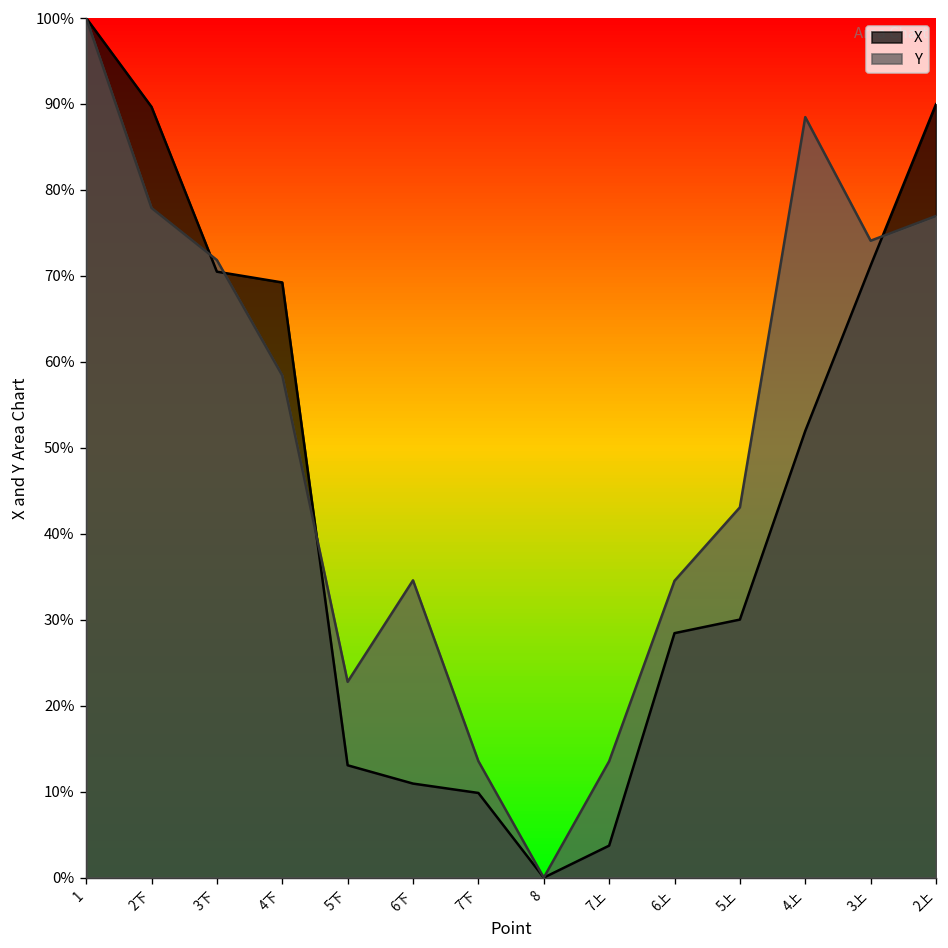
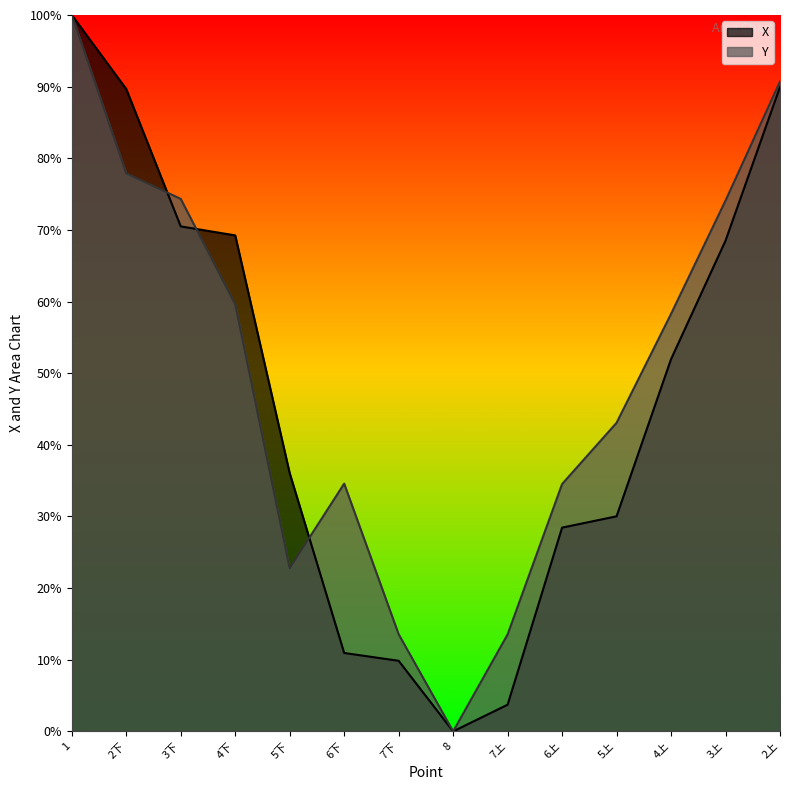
  {
    "X": {
      "2下": "90%",
      "3下": "70%",
      "4下": "69%",
-     "5下": "13%",
+     "5下": "36%",
      "6下": "11%",
      "7下": "10%",
      "7上": "4%",
      "6上": "28%",
      "5上": "30%",
      "4上": "52%",
-     "3上": "71%",
+     "3上": "68%",
      "2上": "90%"
    },
    "Y": {
      "2下": "78%",
-     "3下": "72%",
-     "4下": "58%",
+     "3下": "74%",
+     "4下": "60%",
      "5下": "23%",
      "6下": "35%",
      "7下": "14%",
      "7上": "14%",
      "6上": "35%",
      "5上": "43%",
-     "4上": "88%",
+     "4上": "58%",
      "3上": "74%",
-     "2上": "77%"
+     "2上": "91%"
    }
  }
